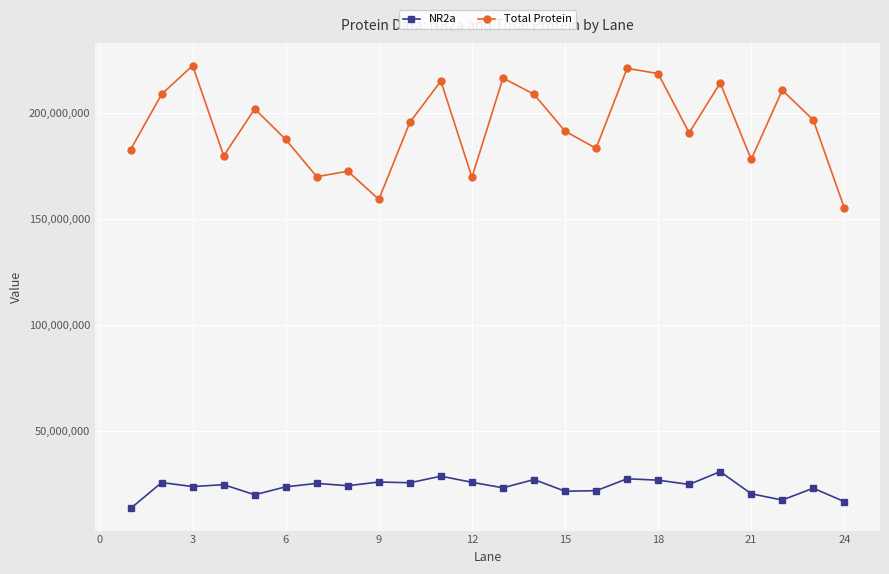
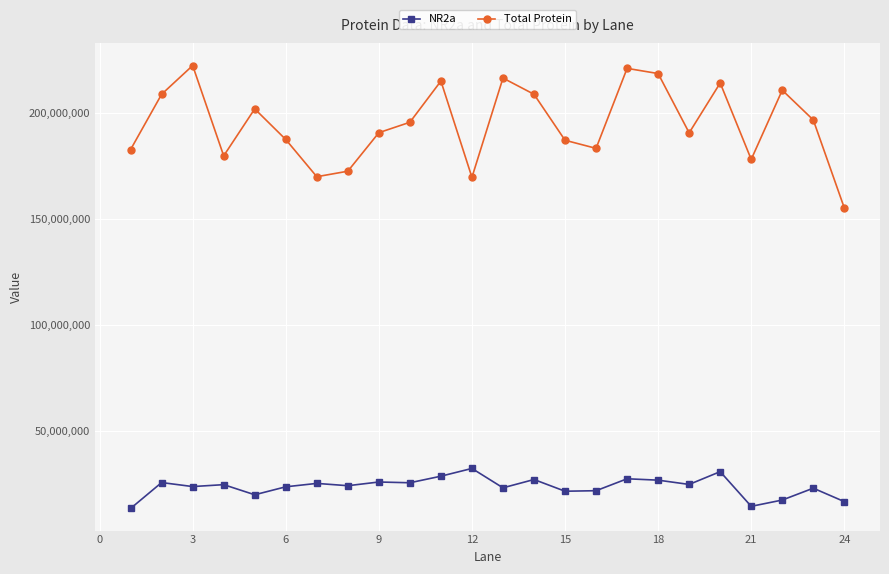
  {
    "NR2a": {
      "3": "24,000,000",
      "6": "24,000,000",
      "9": "26,000,000",
-     "12": "26,000,000",
+     "12": "32,000,000",
      "15": "22,000,000",
      "18": "27,000,000",
-     "21": "20,000,000",
+     "21": "15,000,000",
      "24": "17,000,000"
    },
    "Total Protein": {
      "3": "222,000,000",
      "6": "187,000,000",
-     "9": "159,000,000",
+     "9": "191,000,000",
      "12": "169,000,000",
-     "15": "191,000,000",
+     "15": "187,000,000",
      "18": "218,000,000",
      "21": "178,000,000",
      "24": "155,000,000"
    }
  }
